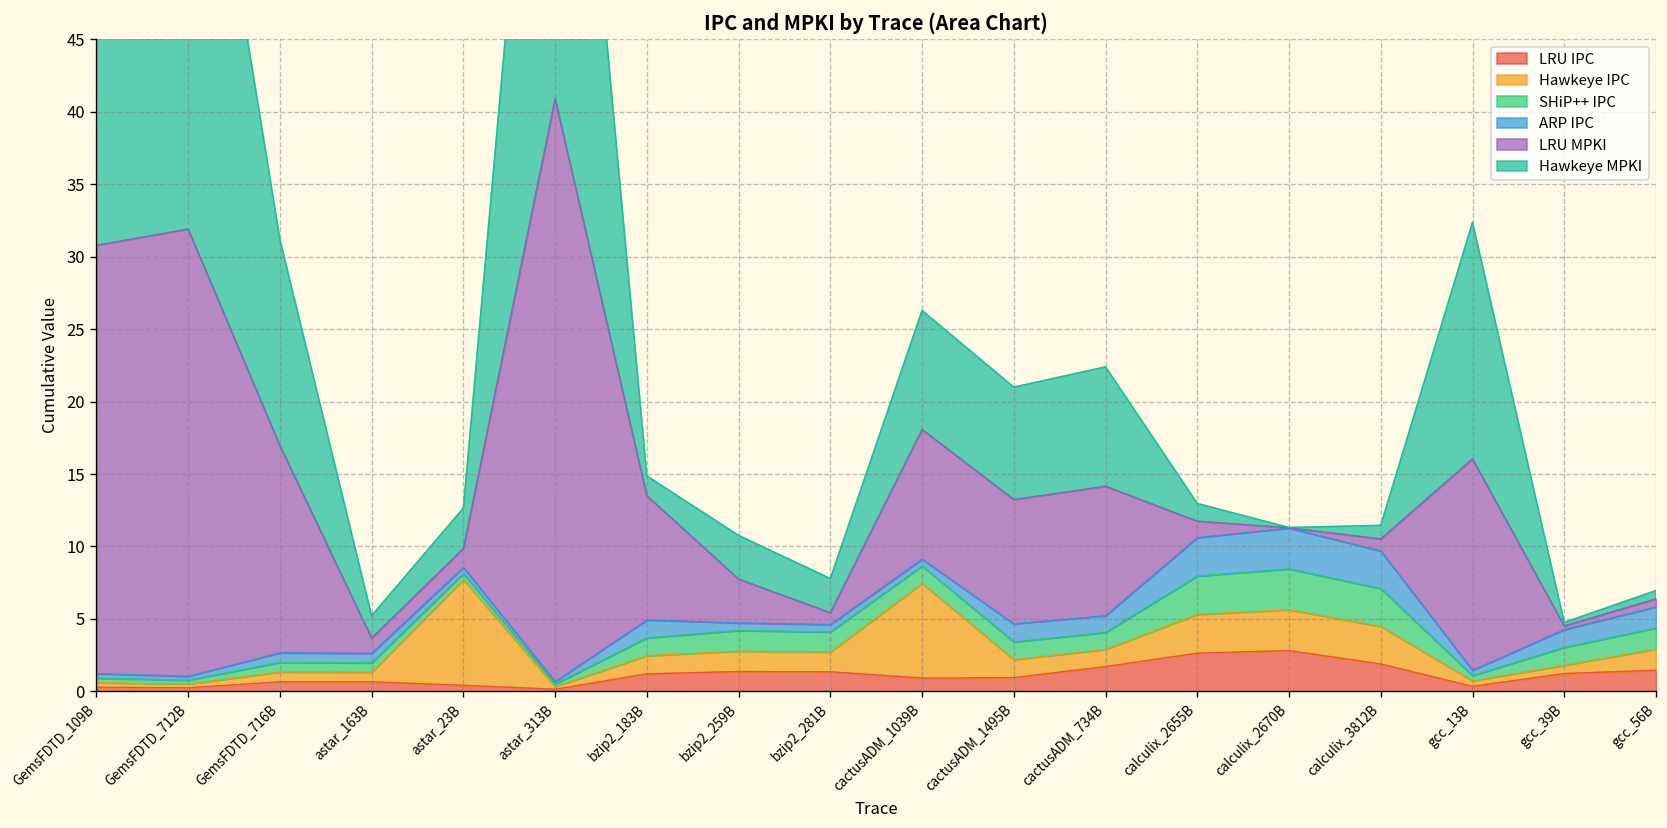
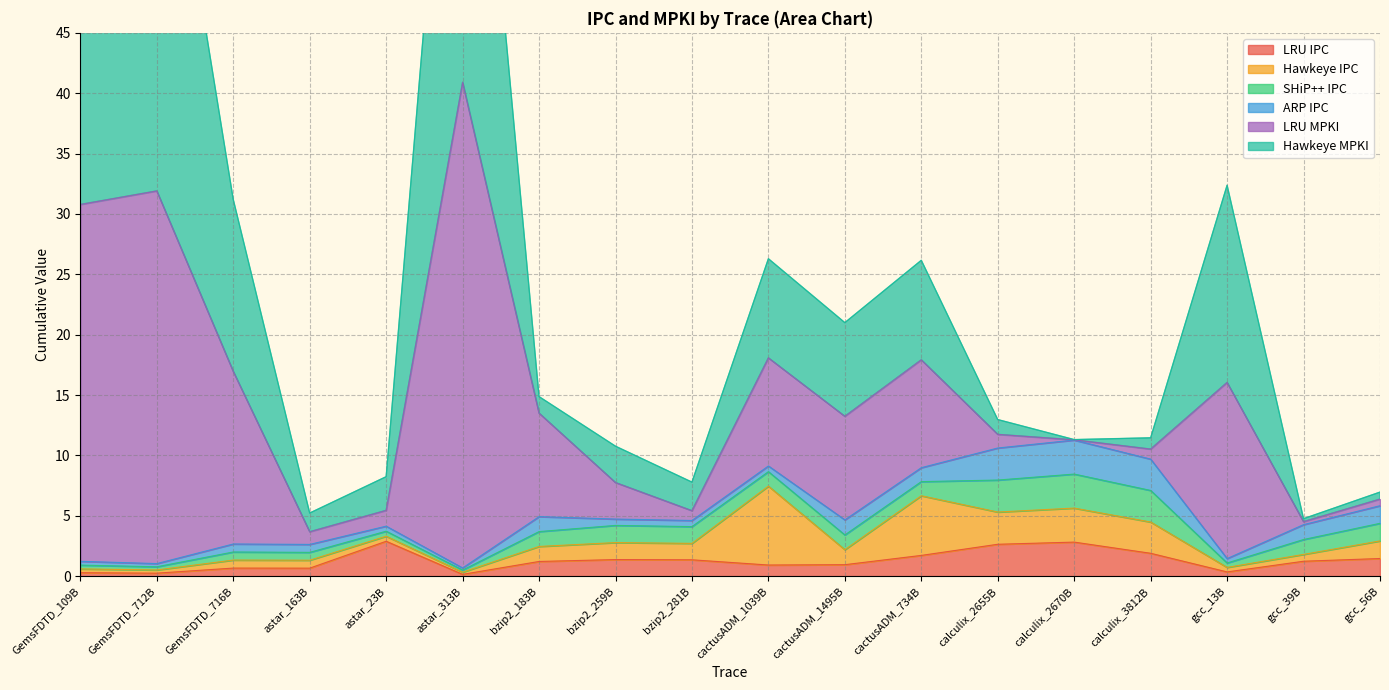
  {
    "LRU IPC": {
      "GemsFDTD_109B": 0.3,
      "GemsFDTD_712B": 0.2,
      "GemsFDTD_716B": 0.7,
      "astar_163B": 0.7,
-     "astar_23B": 0.4,
+     "astar_23B": 2.9,
      "bzip2_183B": 1.2,
      "bzip2_259B": 1.4,
      "bzip2_281B": 1.4,
      "cactusADM_1039B": 0.9,
      "cactusADM_1495B": 0.9,
      "cactusADM_734B": 1.7,
      "calculix_2655B": 2.6,
      "calculix_2670B": 2.8,
      "calculix_3812B": 1.9,
      "gcc_13B": 0.3,
      "gcc_39B": 1.2,
      "gcc_56B": 1.5
    },
    "Hawkeye IPC": {
      "GemsFDTD_109B": 0.3,
      "GemsFDTD_712B": 0.3,
      "GemsFDTD_716B": 0.7,
      "astar_163B": 0.7,
-     "astar_23B": 7.3,
+     "astar_23B": 0.4,
      "bzip2_183B": 1.2,
      "bzip2_259B": 1.4,
      "bzip2_281B": 1.4,
      "cactusADM_1039B": 6.5,
      "cactusADM_1495B": 1.2,
-     "cactusADM_734B": 1.2,
+     "cactusADM_734B": 4.9,
      "calculix_2655B": 2.7,
      "calculix_2670B": 2.8,
      "calculix_3812B": 2.6,
      "gcc_13B": 0.4,
      "gcc_39B": 0.6,
      "gcc_56B": 1.5
    },
    "ARP IPC": {
      "GemsFDTD_109B": 0.3,
      "GemsFDTD_712B": 0.3,
      "GemsFDTD_716B": 0.7,
      "astar_163B": 0.7,
      "astar_23B": 0.4,
      "bzip2_183B": 1.2,
      "bzip2_259B": 0.5,
      "bzip2_281B": 0.5,
      "cactusADM_1039B": 0.5,
      "cactusADM_1495B": 1.2,
      "cactusADM_734B": 1.2,
      "calculix_2655B": 2.7,
      "calculix_3812B": 2.6,
      "gcc_13B": 0.4,
      "gcc_39B": 1.2,
      "gcc_56B": 1.5
    },
    "LRU MPKI": {
      "GemsFDTD_109B": 29.6,
      "GemsFDTD_712B": 30.9,
      "GemsFDTD_716B": 14.3,
      "astar_163B": 1.0,
      "astar_23B": 1.3,
      "astar_313B": 40.2,
      "bzip2_183B": 8.6,
      "bzip2_259B": 3.0,
      "bzip2_281B": 0.8,
      "cactusADM_1039B": 9.0,
      "cactusADM_1495B": 8.6,
      "cactusADM_734B": 8.9,
      "calculix_2655B": 1.1,
      "calculix_3812B": 0.8,
      "gcc_13B": 14.6,
      "gcc_39B": 0.2,
      "gcc_56B": 0.5
    }
  }
